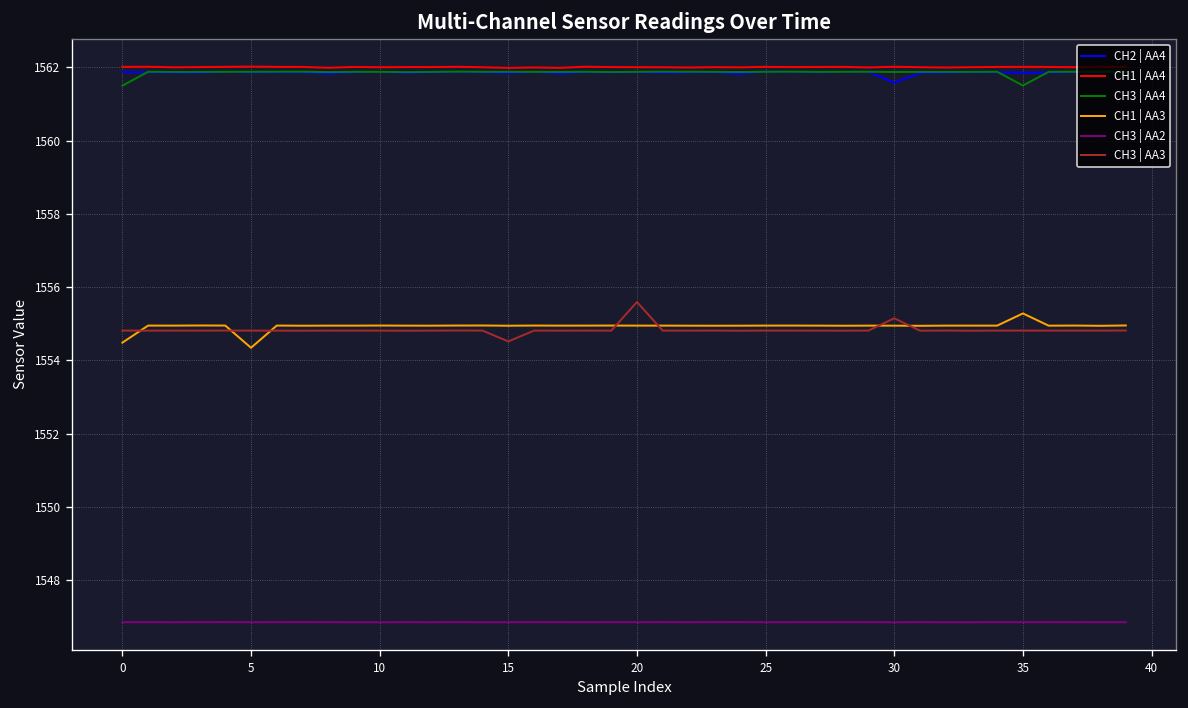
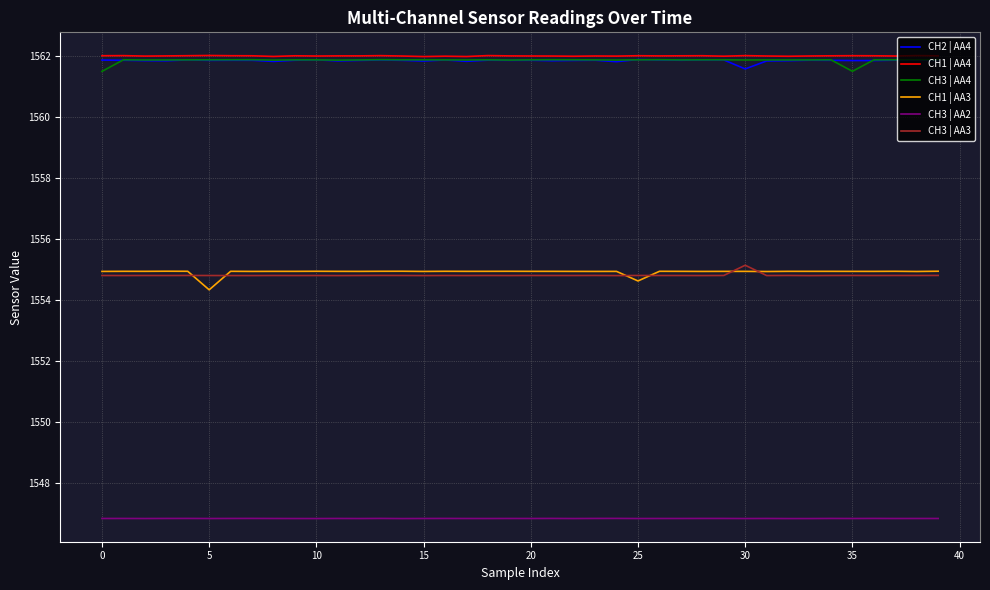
  {
    "CH2 | AA4": {
      "0": 1561.9,
      "30": 1561.6,
      "35": 1561.9
    },
    "CH1 | AA4": {
      "0": 1562.0,
      "5": 1562.0,
      "10": 1562.0,
      "15": 1562.0,
      "20": 1562.0,
      "25": 1562.0,
      "30": 1562.0,
      "35": 1562.0
    },
    "CH3 | AA4": {
      "0": 1561.5,
      "30": 1561.9,
      "35": 1561.5
    },
    "CH1 | AA3": {
-     "0": 1554.5,
+     "0": 1554.9,
      "5": 1554.3,
      "10": 1555.0,
      "15": 1554.9,
      "20": 1554.9,
-     "25": 1554.9,
+     "25": 1554.6,
      "30": 1554.9,
-     "35": 1555.3
+     "35": 1554.9
    },
    "CH3 | AA2": {
      "0": 1546.9,
      "5": 1546.8,
      "10": 1546.8,
      "15": 1546.8,
      "20": 1546.8,
      "25": 1546.8,
      "30": 1546.8,
      "35": 1546.8
    },
    "CH3 | AA3": {
      "0": 1554.8,
      "5": 1554.8,
      "10": 1554.8,
-     "15": 1554.5,
-     "20": 1555.6,
+     "15": 1554.8,
+     "20": 1554.8,
      "25": 1554.8,
      "30": 1555.1,
      "35": 1554.8
    }
  }
